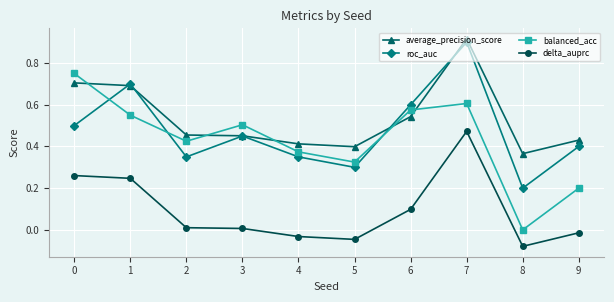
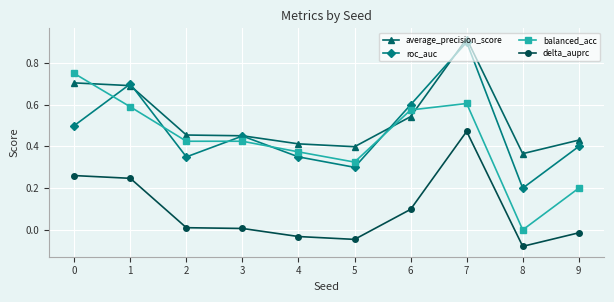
  {
    "balanced_acc": {
      "0": 0.75,
-     "1": 0.55,
+     "1": 0.59,
      "2": 0.43,
-     "3": 0.50,
+     "3": 0.43,
      "4": 0.37,
      "5": 0.33,
      "6": 0.58,
      "7": 0.61,
      "8": 0.00,
      "9": 0.20
    }
  }
